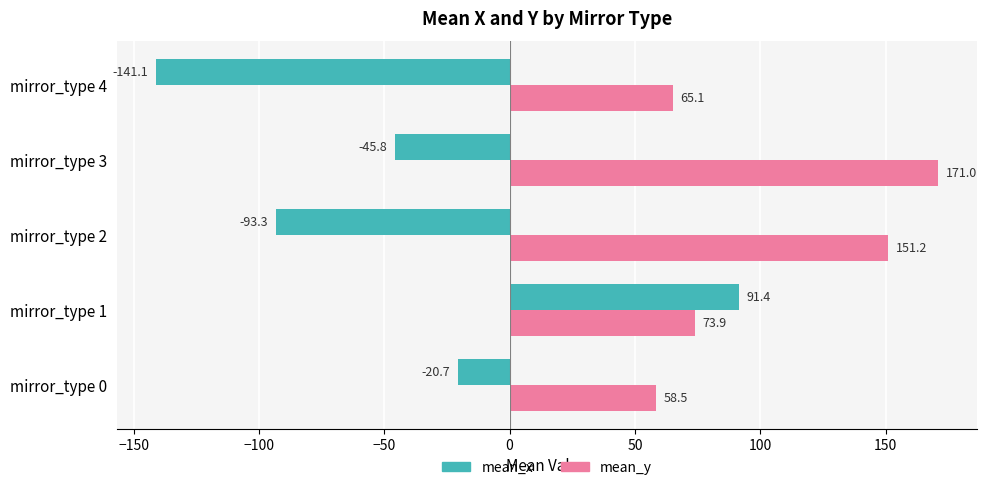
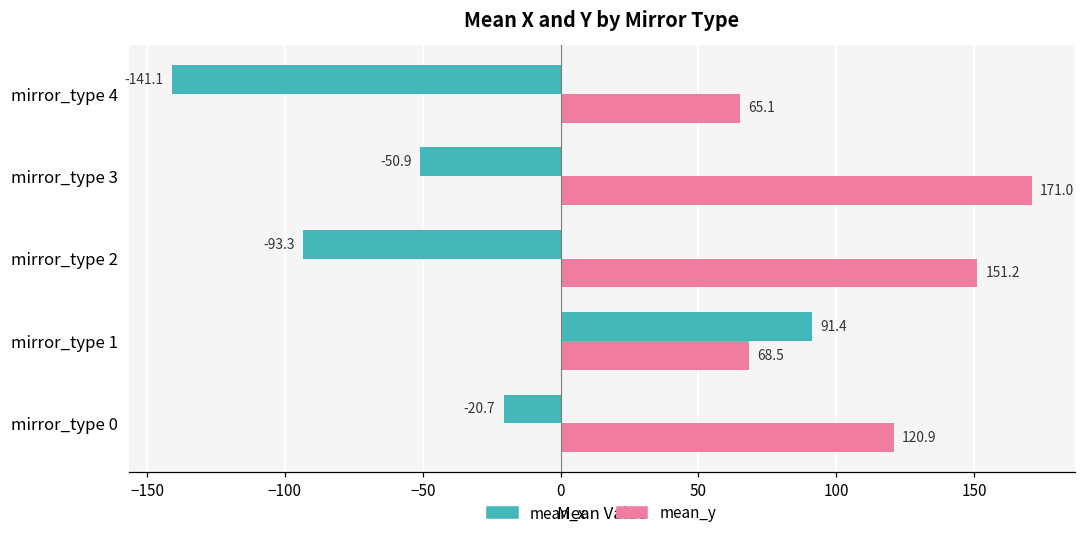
  {
    "mean_x": {
      "mirror_type 4": -141.1,
-     "mirror_type 3": -45.8,
+     "mirror_type 3": -50.9,
      "mirror_type 2": -93.3,
      "mirror_type 1": 91.4,
      "mirror_type 0": -20.7
    },
    "mean_y": {
      "mirror_type 4": 65.1,
      "mirror_type 3": 171.0,
      "mirror_type 2": 151.2,
-     "mirror_type 1": 73.9,
-     "mirror_type 0": 58.5
+     "mirror_type 1": 68.5,
+     "mirror_type 0": 120.9
    }
  }
